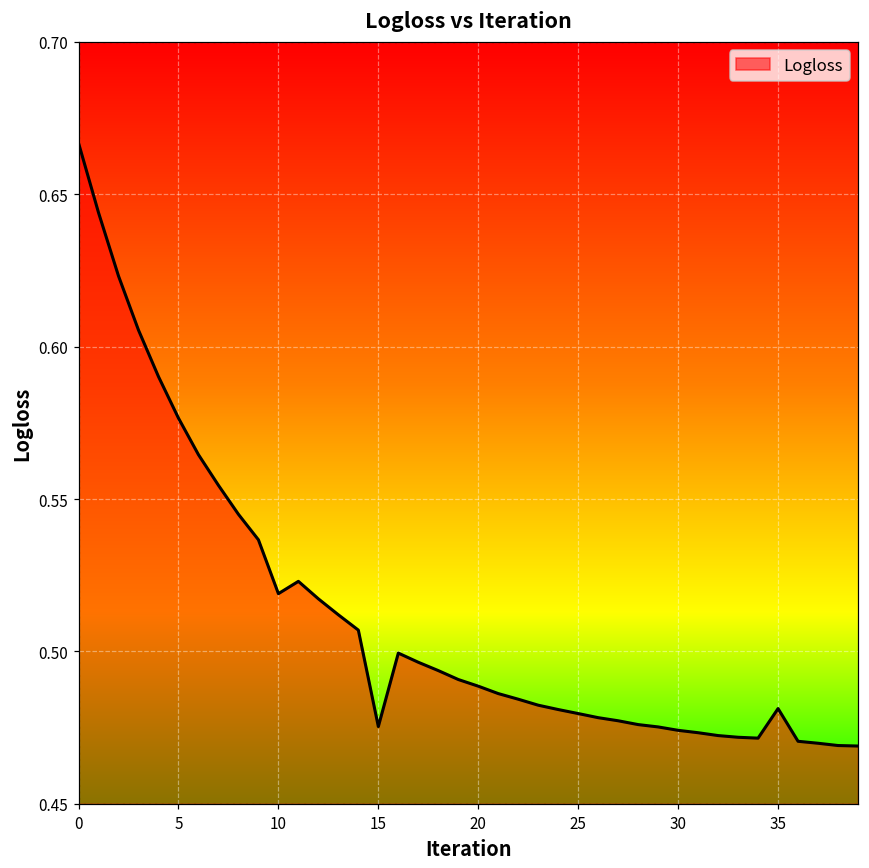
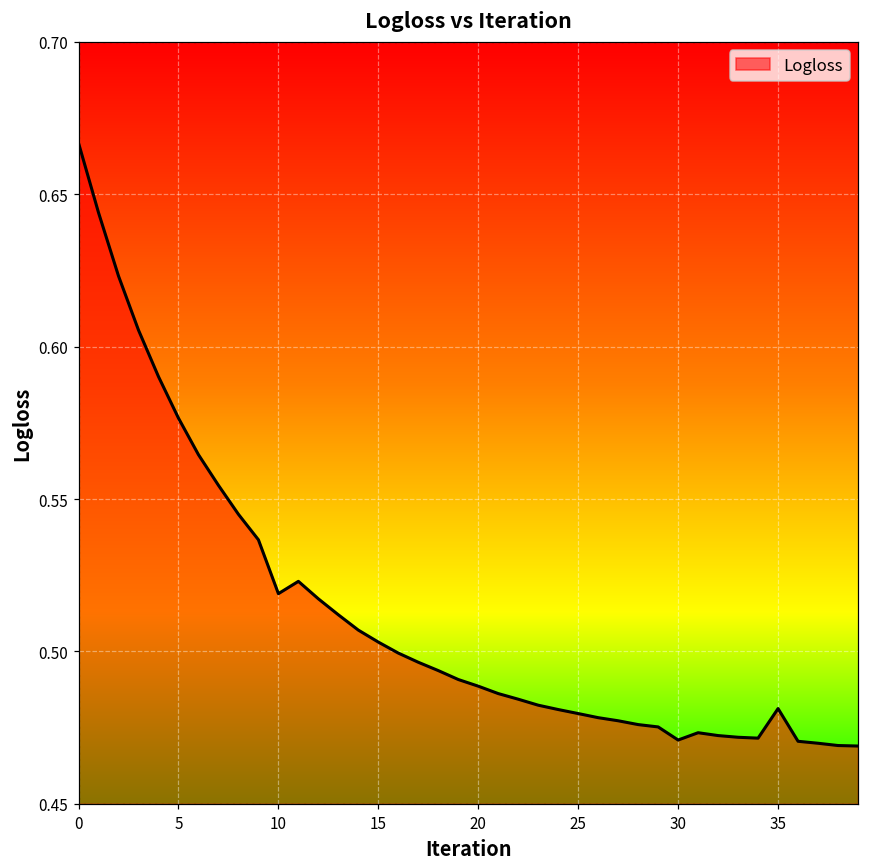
  {
    "0": 0.667,
    "5": 0.577,
    "10": 0.519,
-   "15": 0.475,
+   "15": 0.503,
    "20": 0.489,
    "25": 0.480,
-   "30": 0.474,
+   "30": 0.471,
    "35": 0.481
  }
